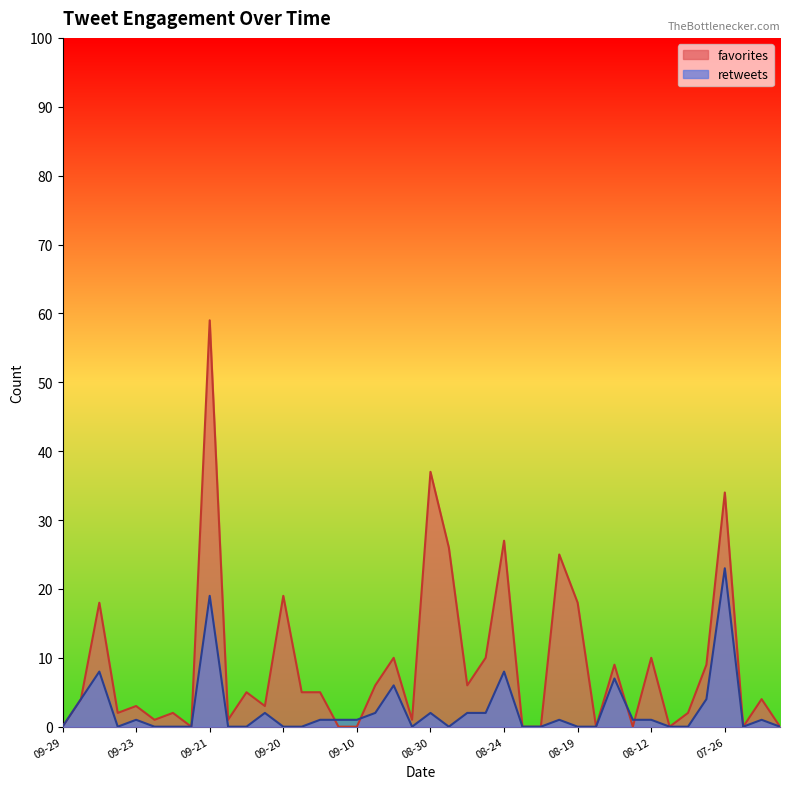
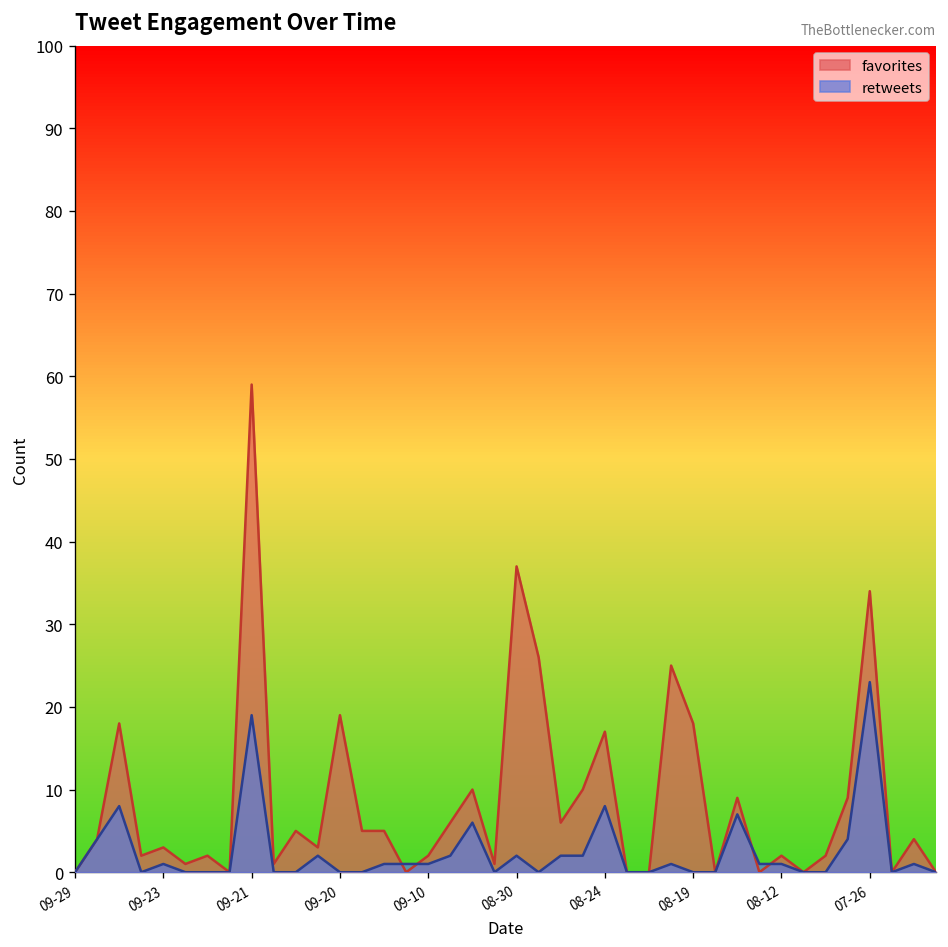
  {
    "favorites": {
      "09-23": 3,
      "09-21": 59,
      "09-20": 19,
-     "09-10": 0,
+     "09-10": 2,
      "08-30": 37,
-     "08-24": 27,
+     "08-24": 17,
      "08-19": 18,
-     "08-12": 10,
+     "08-12": 2,
      "07-26": 34
    },
    "retweets": {
      "09-23": 1,
      "09-21": 19,
      "09-20": 0,
      "09-10": 1,
      "08-30": 2,
      "08-24": 8,
      "08-19": 0,
      "08-12": 1,
      "07-26": 23
    }
  }
